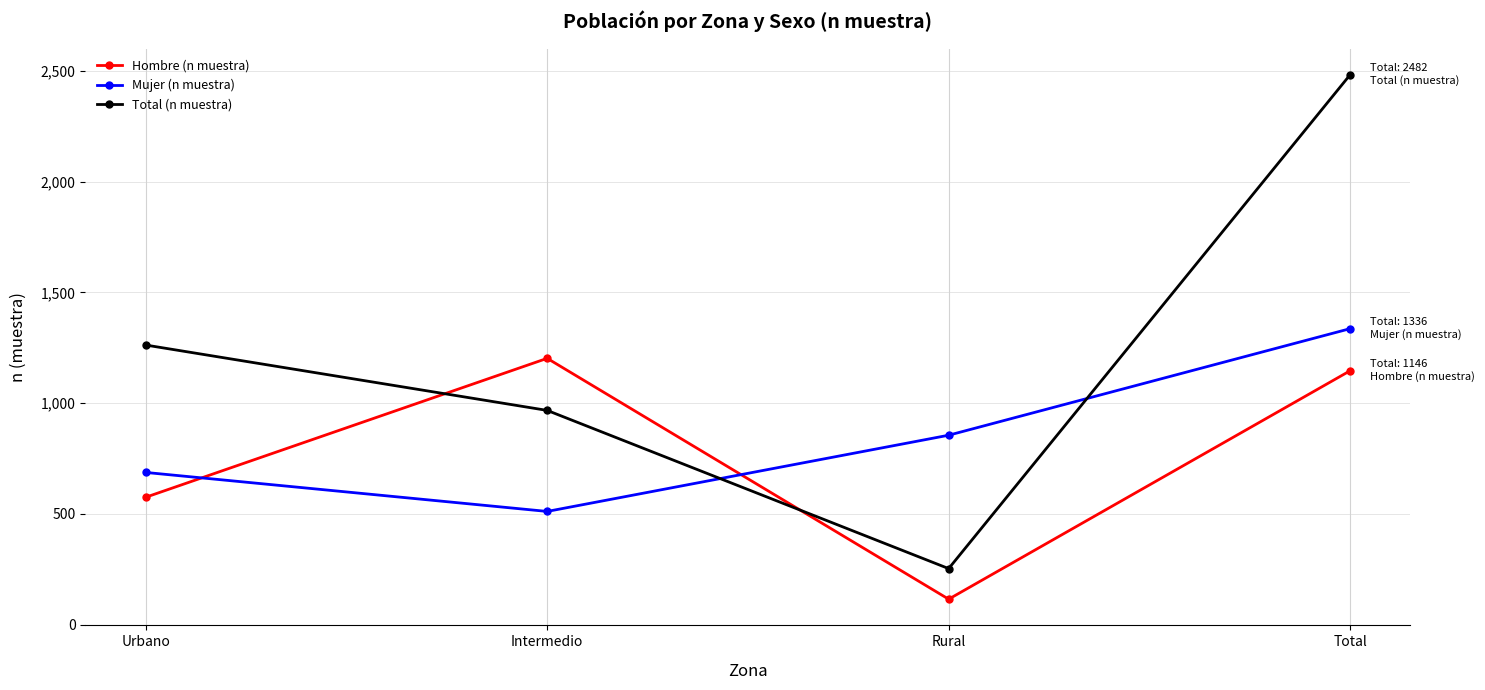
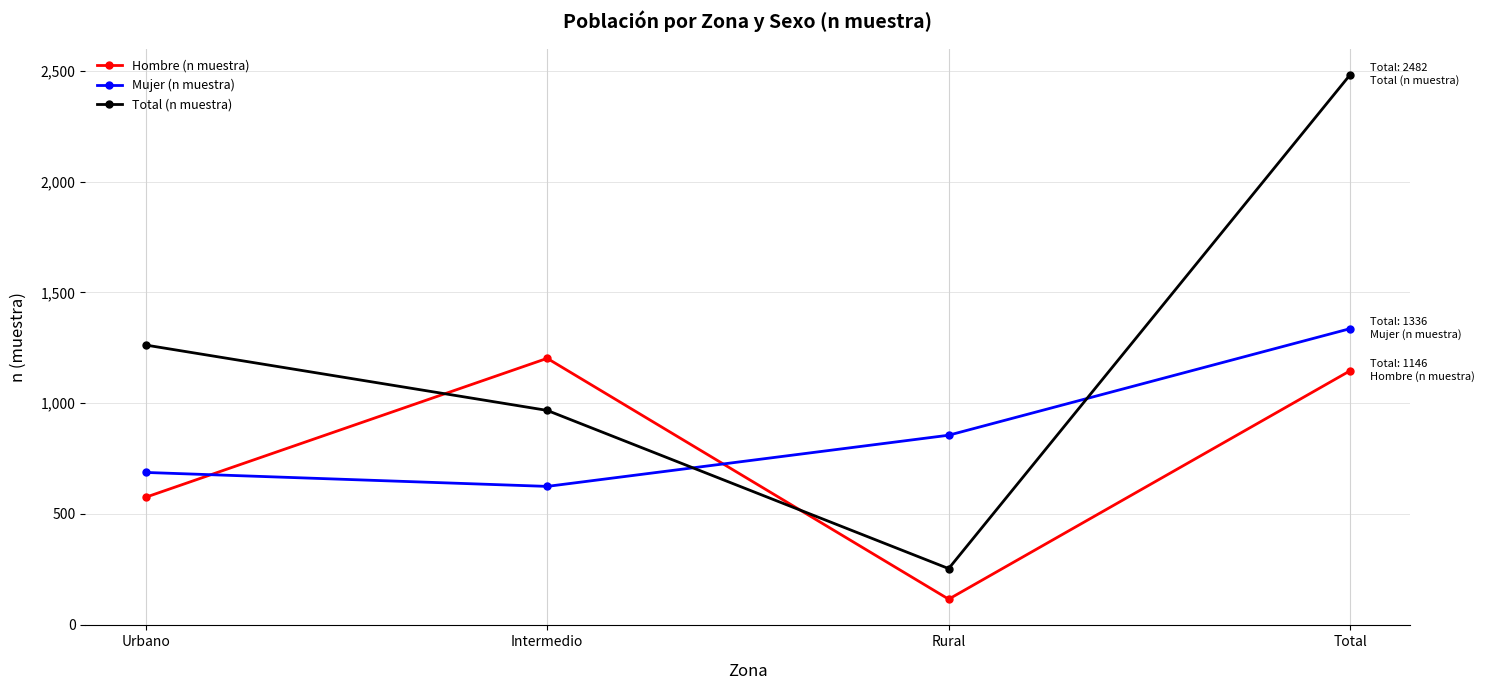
  {
    "Hombre (n muestra)": {
      "Total": 1146
    },
    "Mujer (n muestra)": {
      "Urbano": 690,
-     "Intermedio": 510,
+     "Intermedio": 620,
      "Rural": 860
    },
    "Total (n muestra)": {
      "Total": 2482
    }
  }
